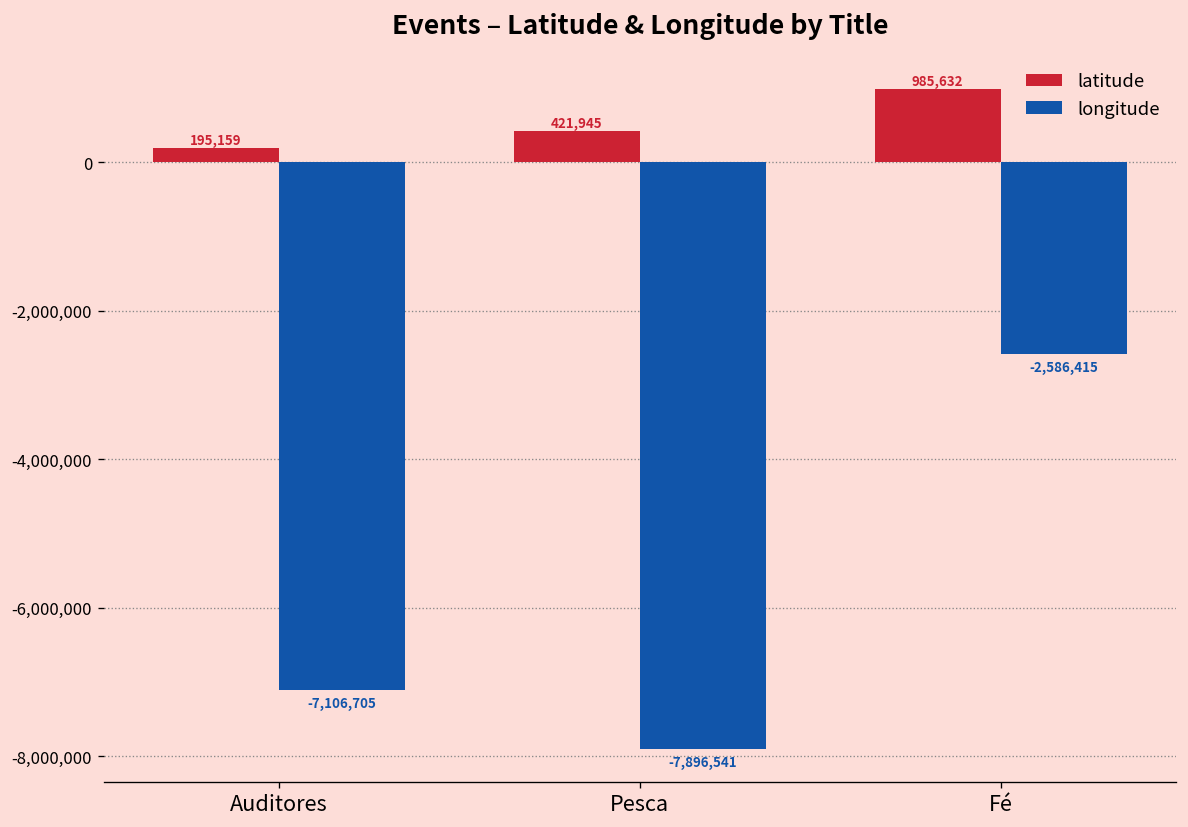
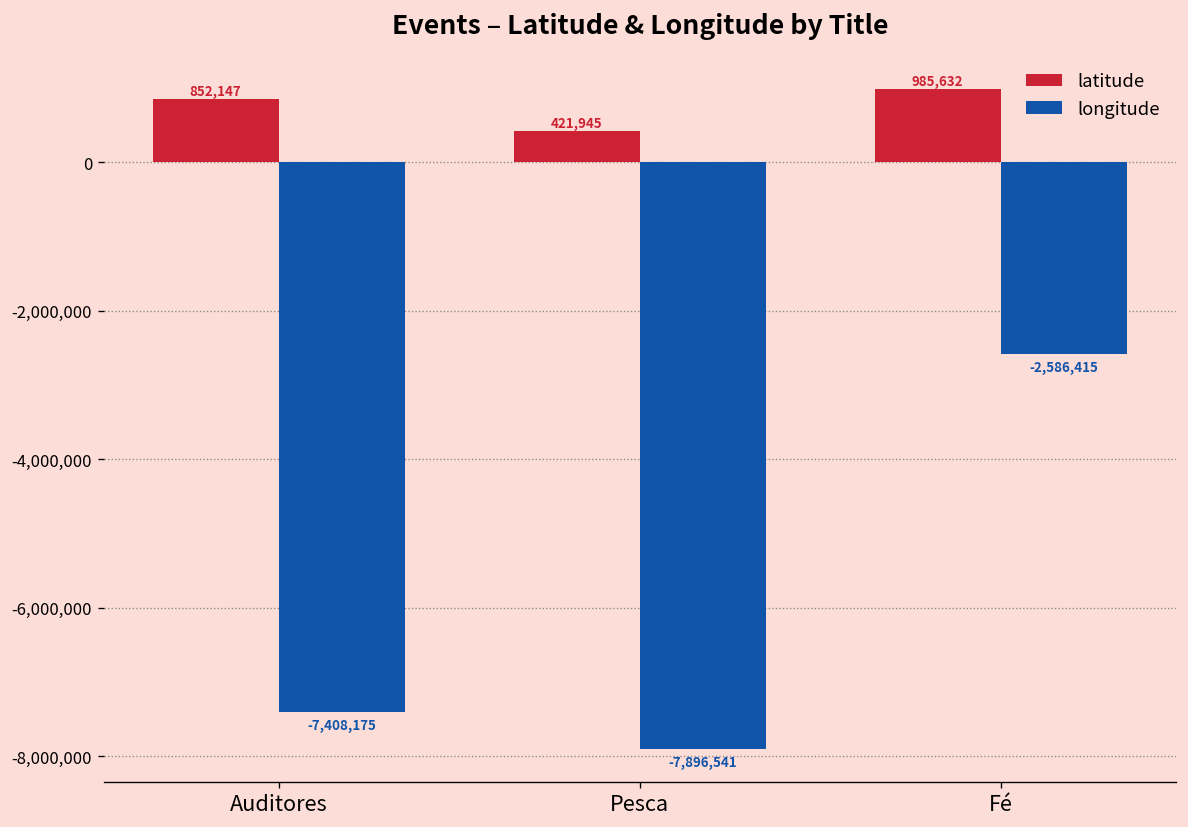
  {
    "latitude": {
-     "Auditores": "195,159",
+     "Auditores": "852,147",
      "Pesca": "421,945",
      "Fé": "985,632"
    },
    "longitude": {
-     "Auditores": "-7,106,705",
+     "Auditores": "-7,408,175",
      "Pesca": "-7,896,541",
      "Fé": "-2,586,415"
    }
  }
